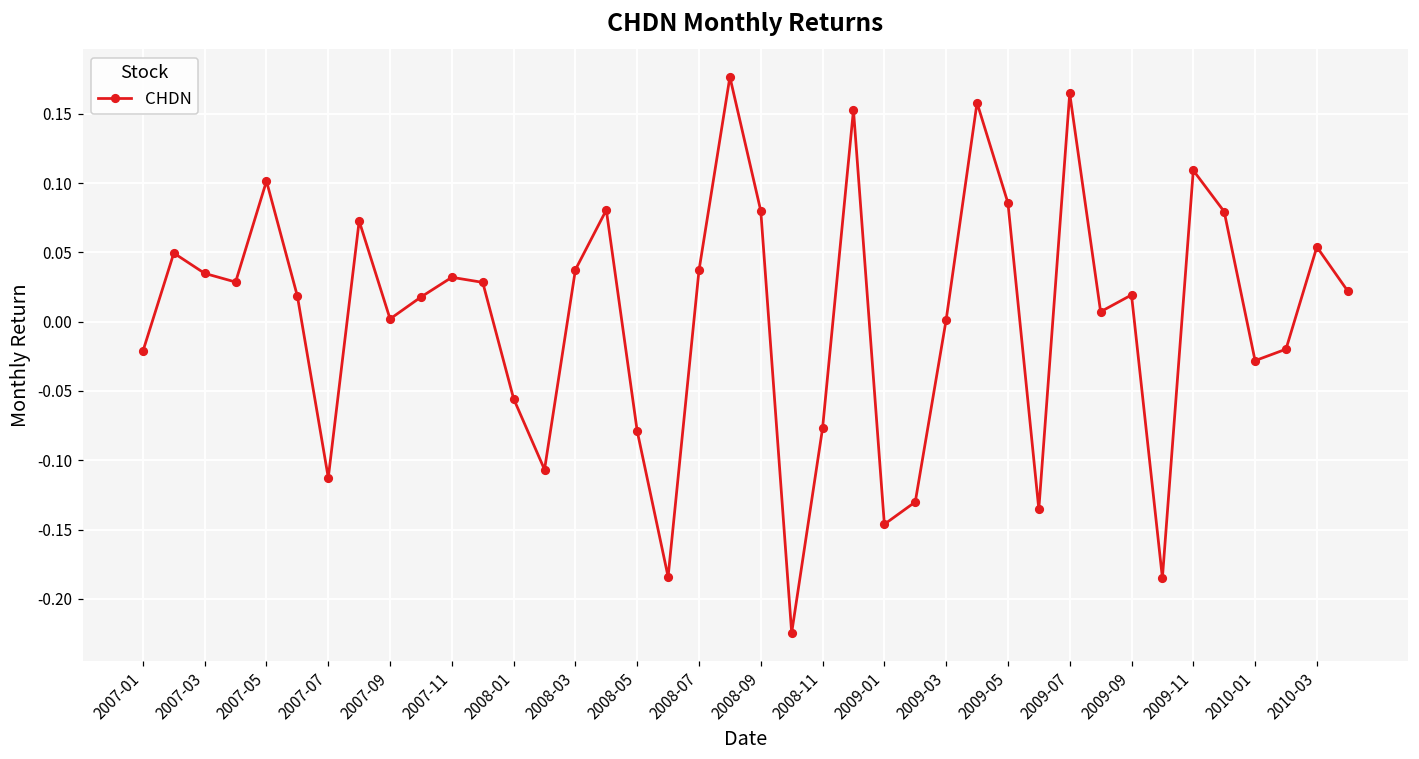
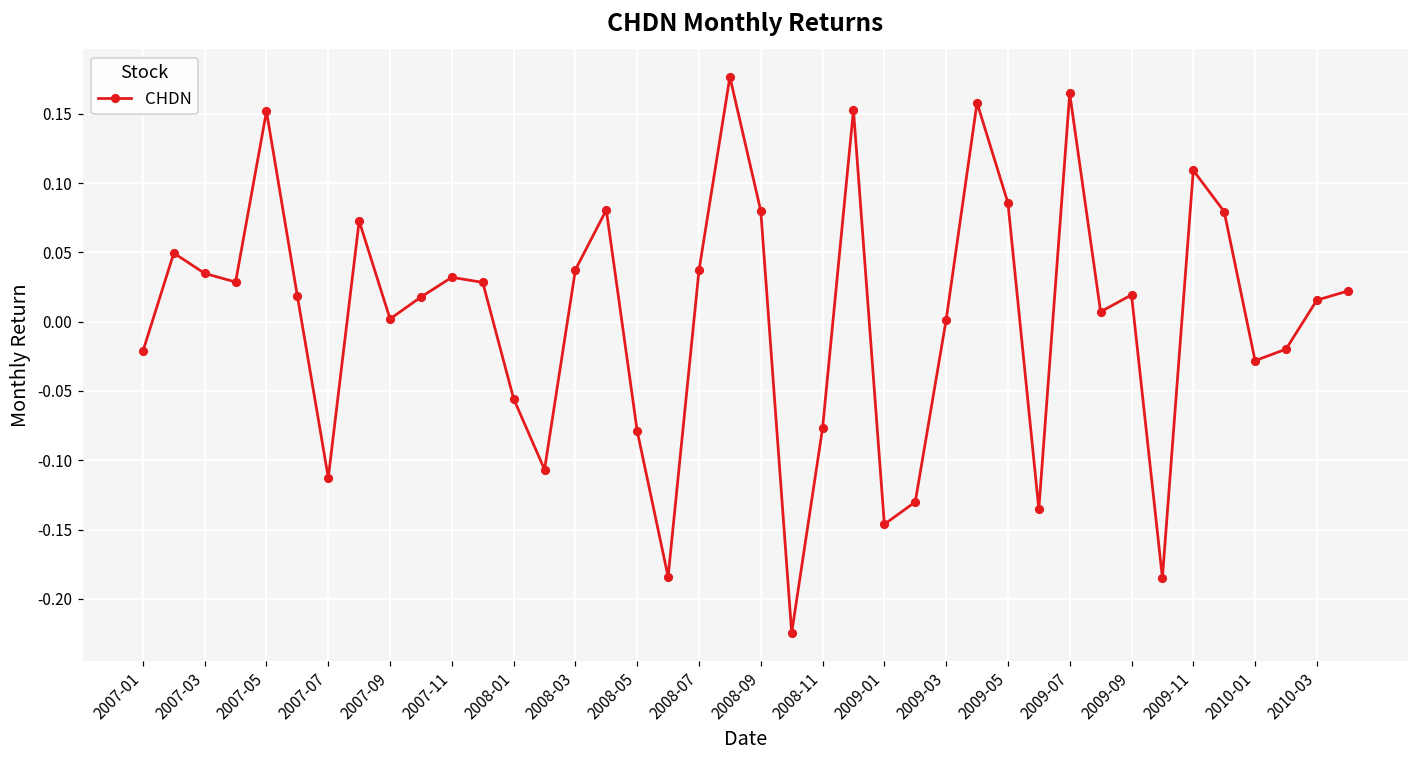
  {
    "2007-01": -0.021,
    "2007-03": 0.035,
-   "2007-05": 0.102,
+   "2007-05": 0.152,
    "2007-07": -0.113,
    "2007-09": 0.002,
    "2007-11": 0.032,
    "2008-01": -0.056,
    "2008-03": 0.038,
    "2008-05": -0.079,
    "2008-07": 0.037,
    "2008-09": 0.080,
    "2008-11": -0.077,
    "2009-01": -0.146,
    "2009-03": 0.001,
    "2009-05": 0.086,
    "2009-07": 0.165,
    "2009-09": 0.019,
    "2009-11": 0.109,
    "2010-01": -0.028,
-   "2010-03": 0.054
+   "2010-03": 0.016
  }
